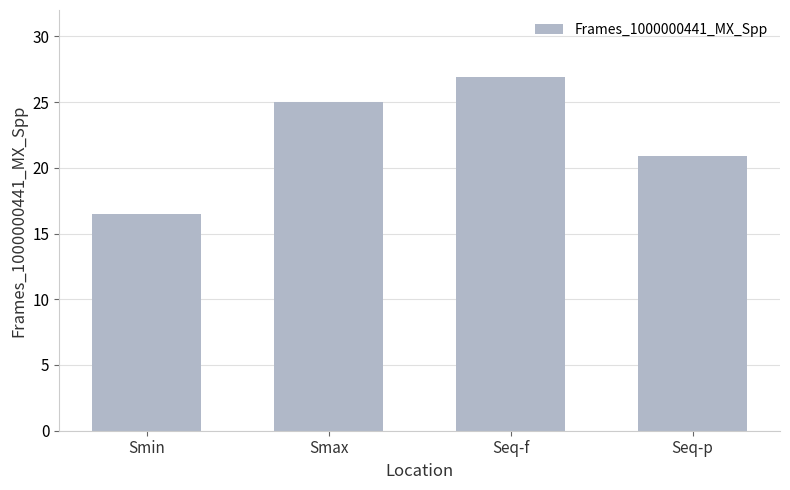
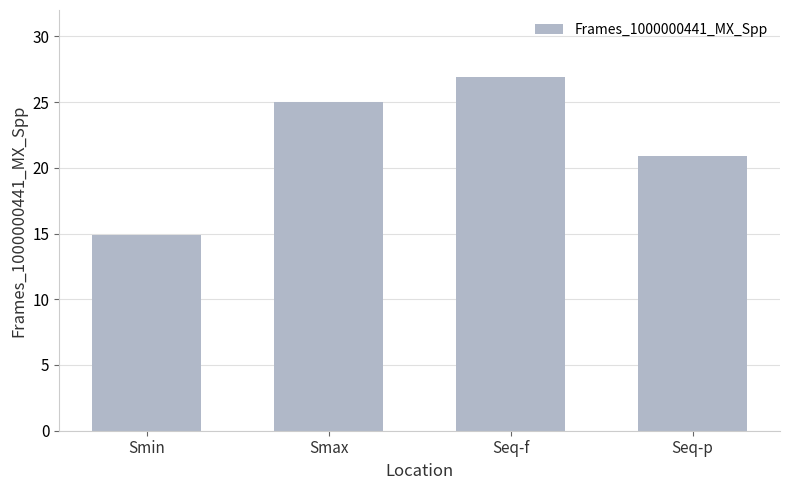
  {
-   "Smin": 16.5,
+   "Smin": 14.9,
    "Smax": 25.0,
    "Seq-f": 26.9,
    "Seq-p": 20.9
  }
